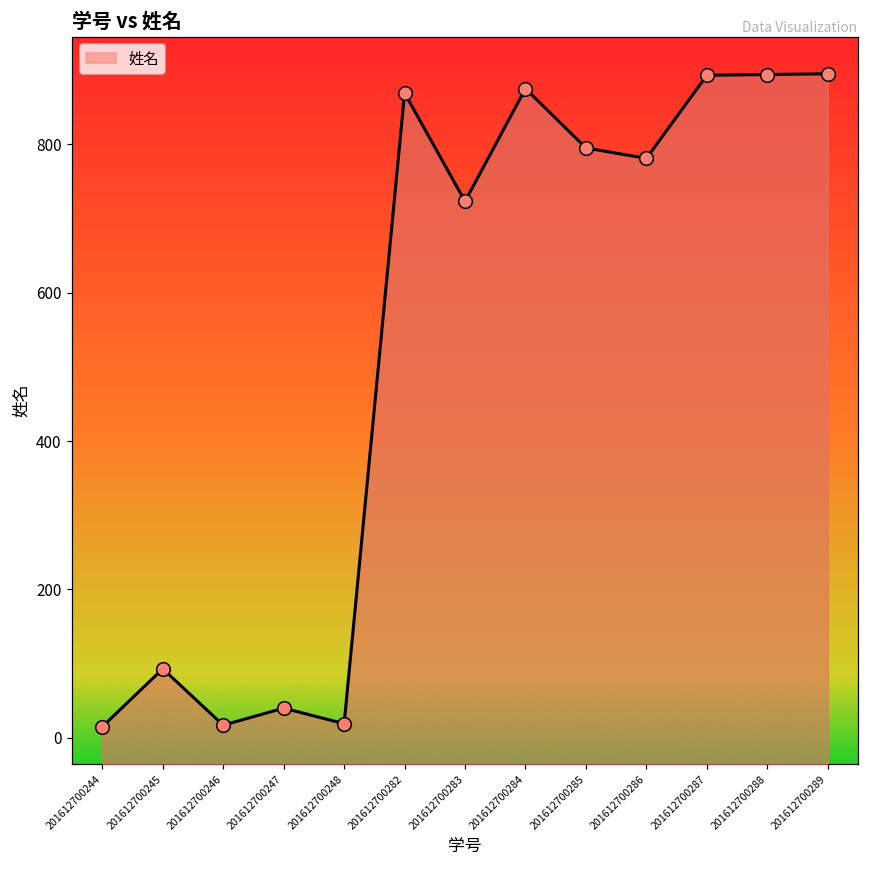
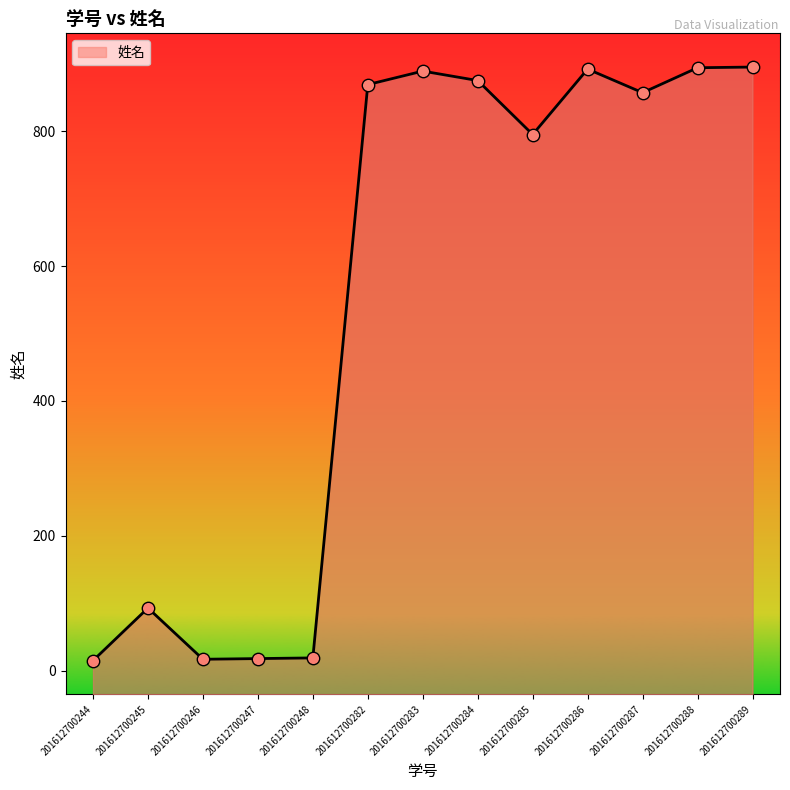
  {
    "201612700244": 20,
    "201612700245": 90,
    "201612700246": 20,
-   "201612700247": 40,
+   "201612700247": 20,
    "201612700248": 20,
    "201612700282": 870,
-   "201612700283": 720,
+   "201612700283": 890,
    "201612700284": 880,
    "201612700285": 800,
-   "201612700286": 780,
-   "201612700287": 890,
+   "201612700286": 890,
+   "201612700287": 860,
    "201612700288": 890,
    "201612700289": 900
  }
